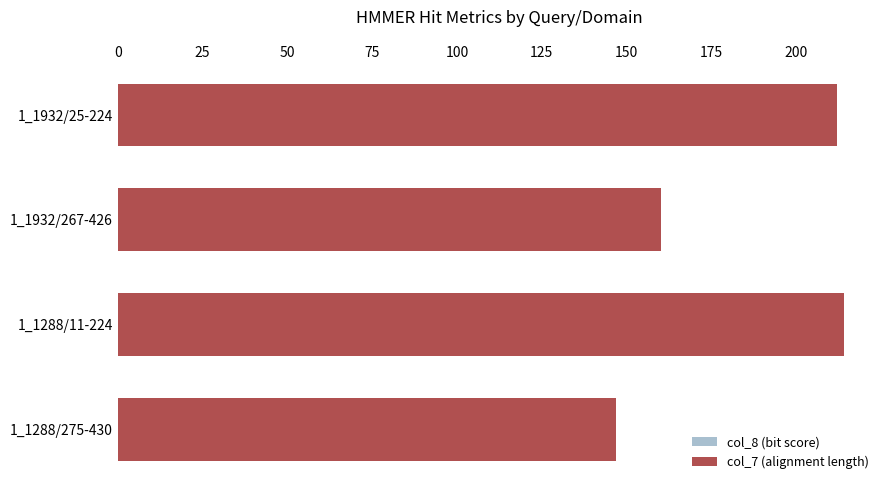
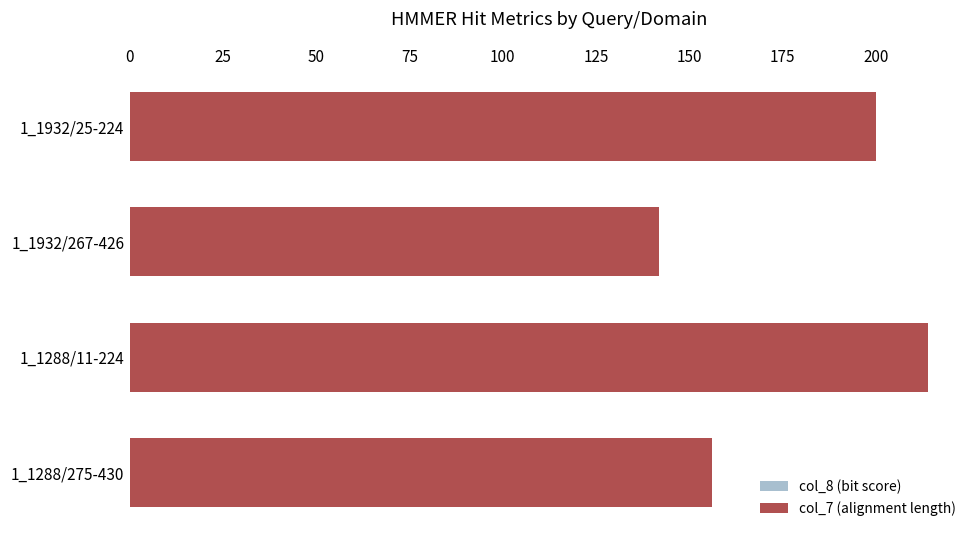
  {
    "col_7 (alignment length)": {
-     "1_1932/25-224": 212,
-     "1_1932/267-426": 160,
+     "1_1932/25-224": 200,
+     "1_1932/267-426": 142,
      "1_1288/11-224": 214,
-     "1_1288/275-430": 147
+     "1_1288/275-430": 156
    }
  }
